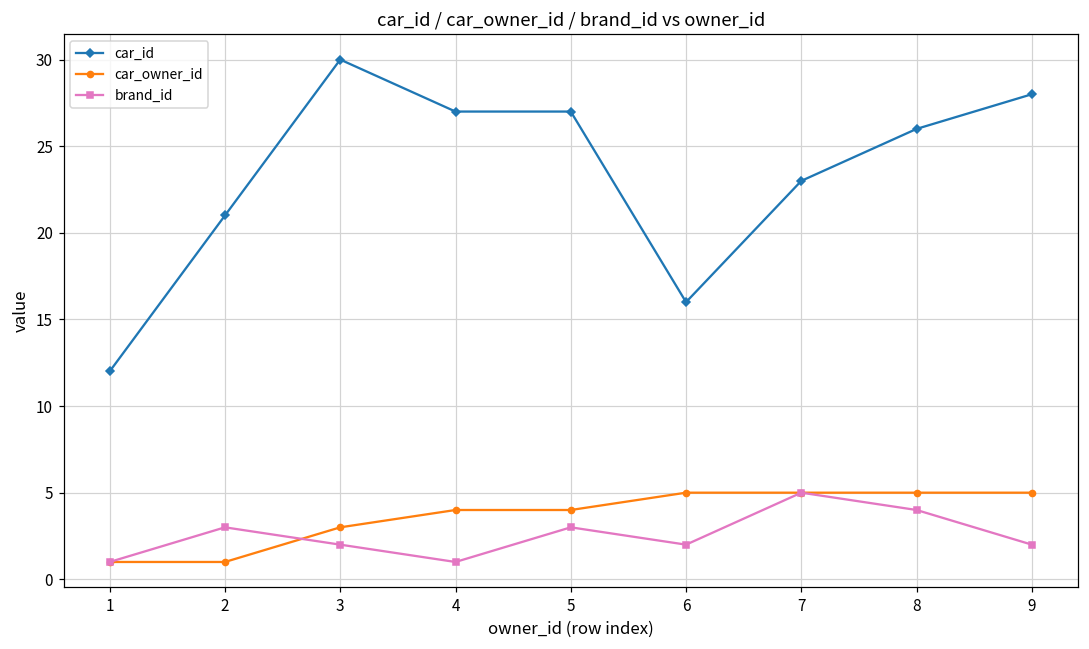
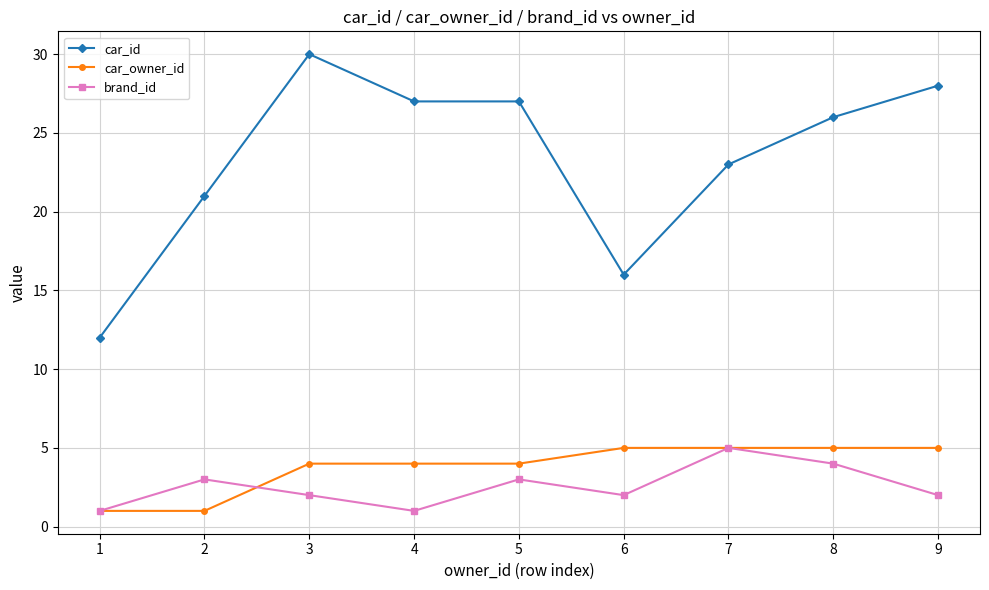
  {
    "car_id": {
      "1": 12,
      "2": 21,
      "3": 30,
      "4": 27,
      "5": 27,
      "6": 16,
      "7": 23,
      "8": 26,
      "9": 28
    },
    "car_owner_id": {
      "2": 1,
-     "3": 3,
+     "3": 4,
      "4": 4,
      "5": 4,
      "6": 5,
      "8": 5,
      "9": 5
    },
    "brand_id": {
      "2": 3,
      "3": 2,
      "4": 1,
      "5": 3,
      "6": 2,
      "8": 4,
      "9": 2
    }
  }
